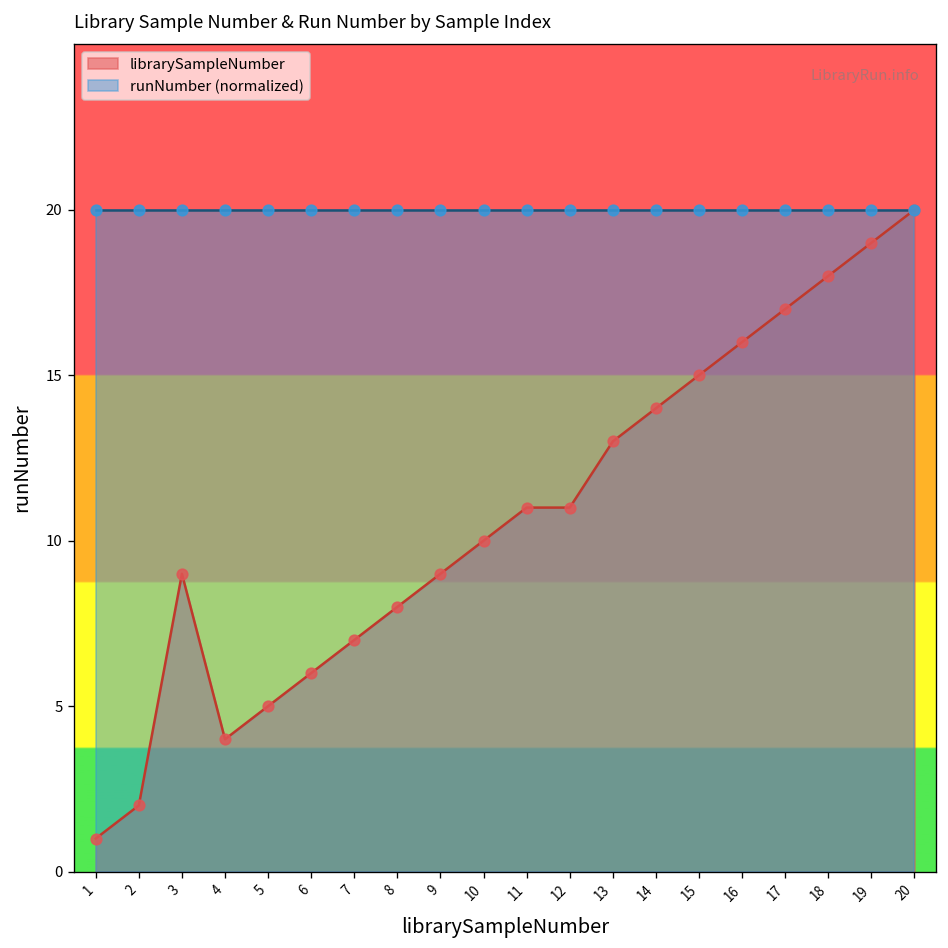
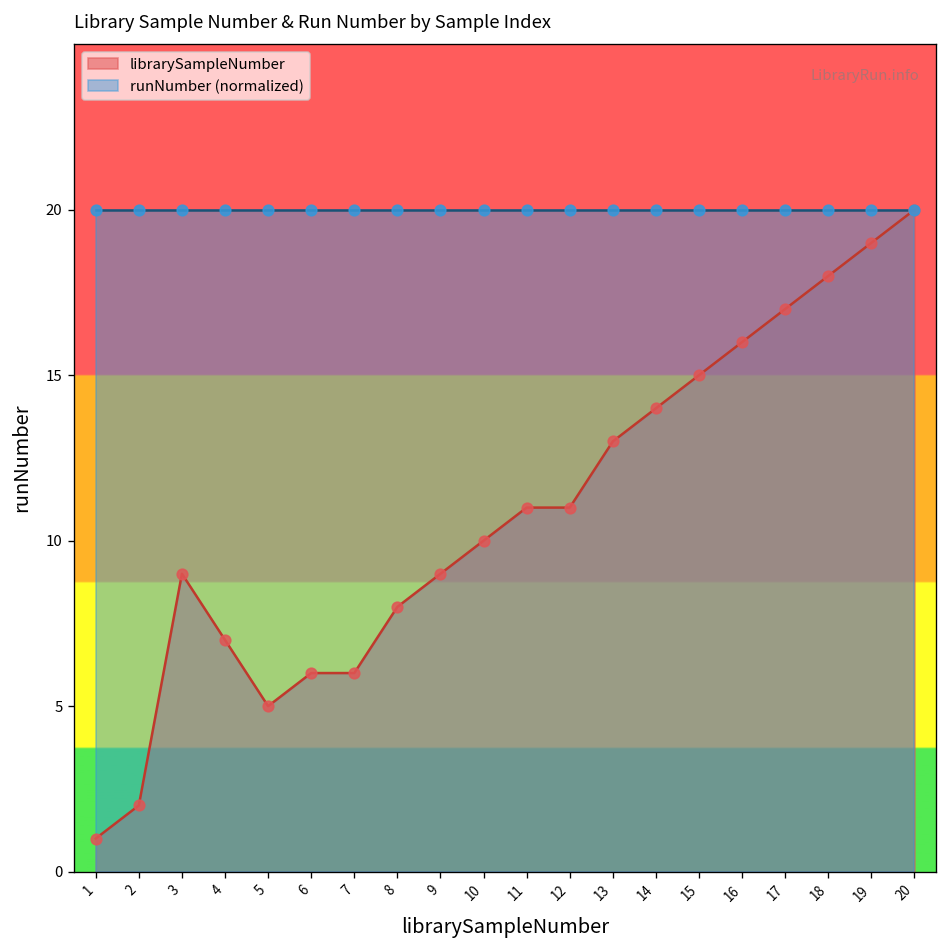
  {
    "librarySampleNumber": {
      "1": 1,
      "2": 2,
      "3": 9,
-     "4": 4,
+     "4": 7,
      "5": 5,
      "6": 6,
-     "7": 7,
+     "7": 6,
      "8": 8,
      "9": 9,
      "10": 10,
      "11": 11,
      "12": 11,
      "13": 13,
      "14": 14,
      "15": 15,
      "16": 16,
      "17": 17,
      "18": 18,
      "19": 19
    },
    "runNumber (normalized)": {
      "1": 20,
      "2": 20,
      "3": 20,
      "4": 20,
      "5": 20,
      "6": 20,
      "7": 20,
      "8": 20,
      "9": 20,
      "10": 20,
      "11": 20,
      "12": 20,
      "13": 20,
      "14": 20,
      "15": 20,
      "16": 20,
      "17": 20,
      "18": 20,
      "19": 20
    }
  }
